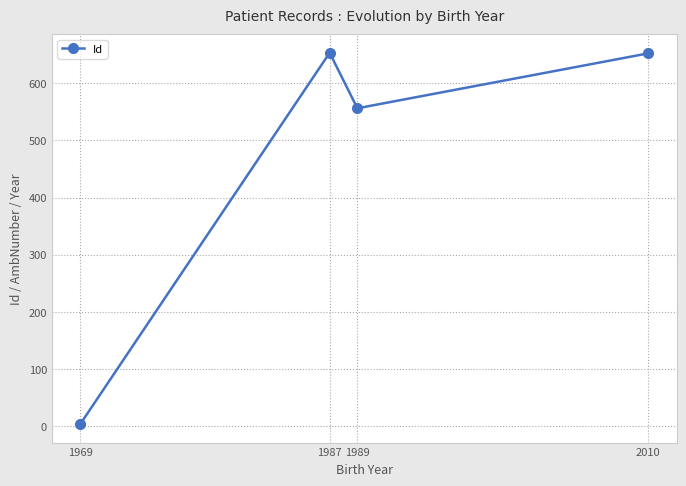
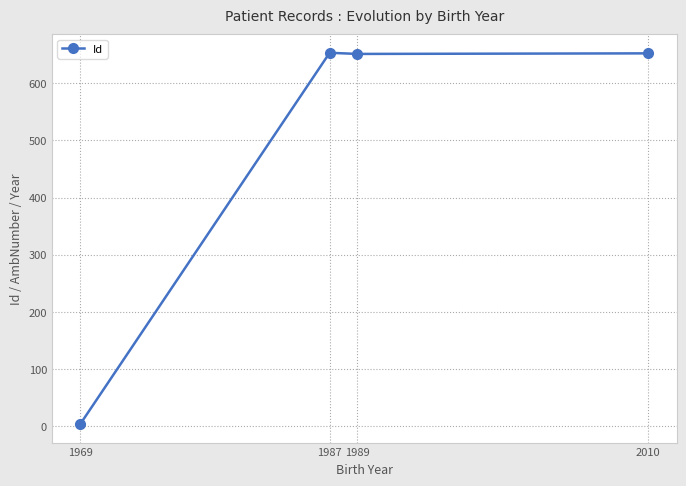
  {
    "1969": 0,
    "1987": 650,
-   "1989": 560,
+   "1989": 650,
    "2010": 650
  }
